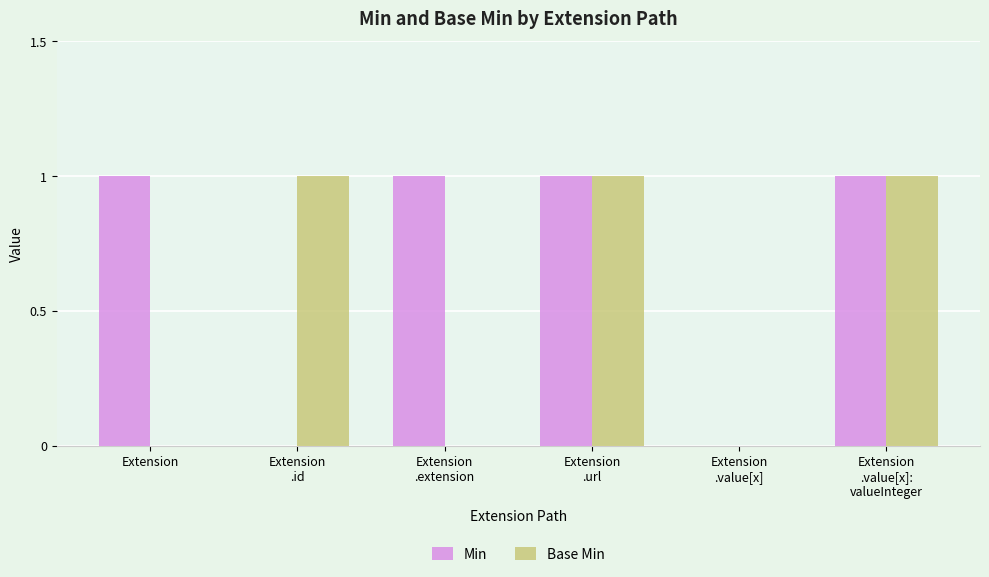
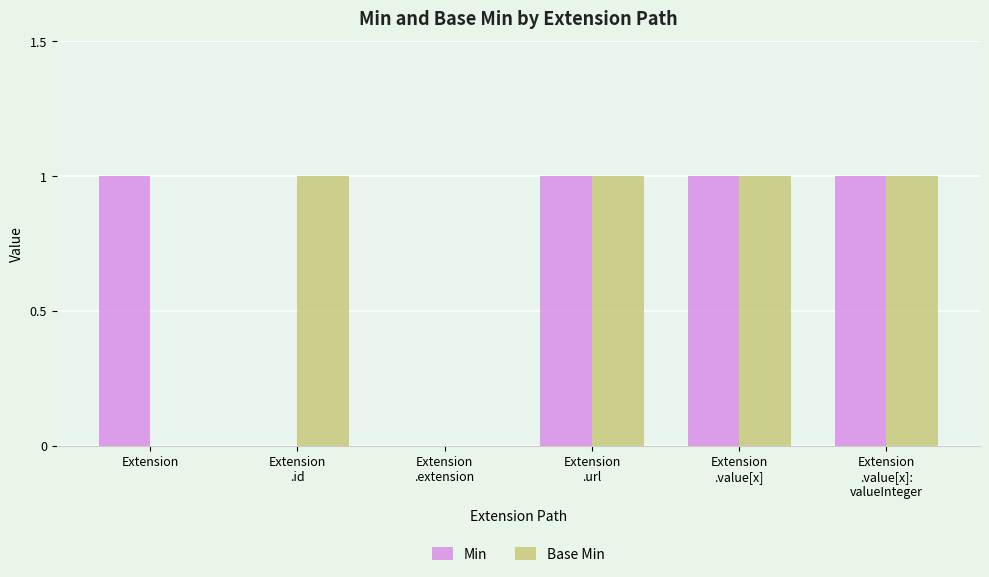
  {
    "Min": {
      "Extension": 1,
      "Extension .id": 0,
-     "Extension .extension": 1,
+     "Extension .extension": 0,
      "Extension .url": 1,
-     "Extension .value[x]": 0,
+     "Extension .value[x]": 1,
      "Extension .value[x]: valueInteger": 1
    },
    "Base Min": {
      "Extension": 0,
      "Extension .id": 1,
      "Extension .extension": 0,
      "Extension .url": 1,
-     "Extension .value[x]": 0,
+     "Extension .value[x]": 1,
      "Extension .value[x]: valueInteger": 1
    }
  }
